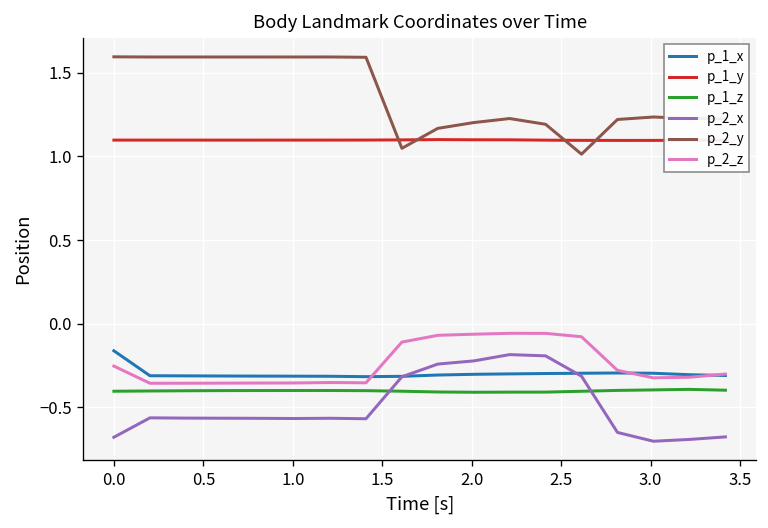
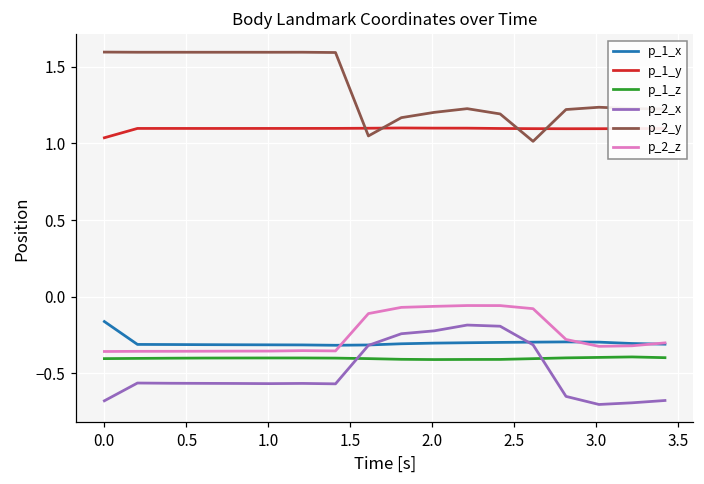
  {
    "p_1_x": {
      "0.0": -0.16
    },
    "p_1_y": {
-     "0.0": 1.10
+     "0.0": 1.04
    },
    "p_1_z": {
      "0.0": -0.40
    },
    "p_2_x": {
      "0.0": -0.68
    },
    "p_2_y": {
      "0.0": 1.59
    },
    "p_2_z": {
-     "0.0": -0.25
+     "0.0": -0.36
    }
  }
